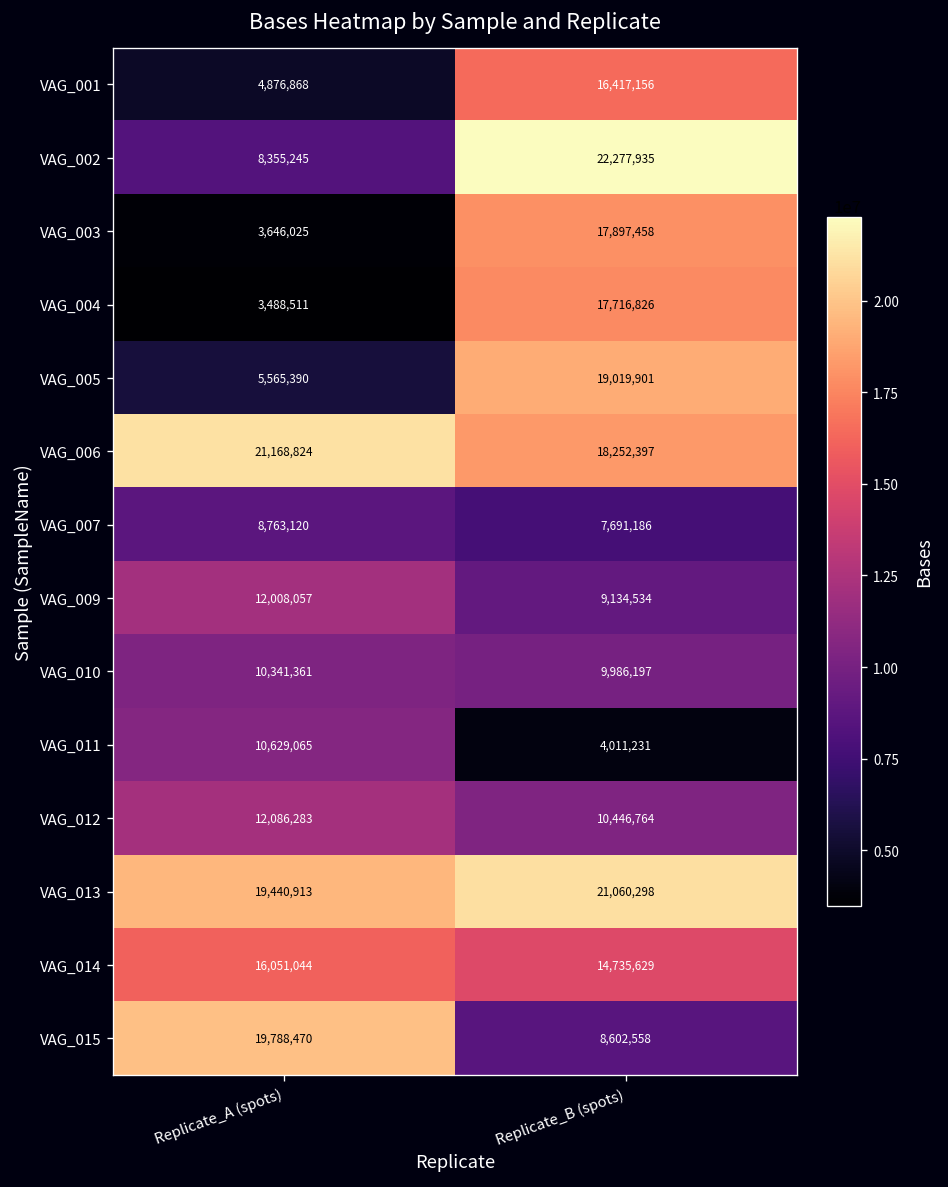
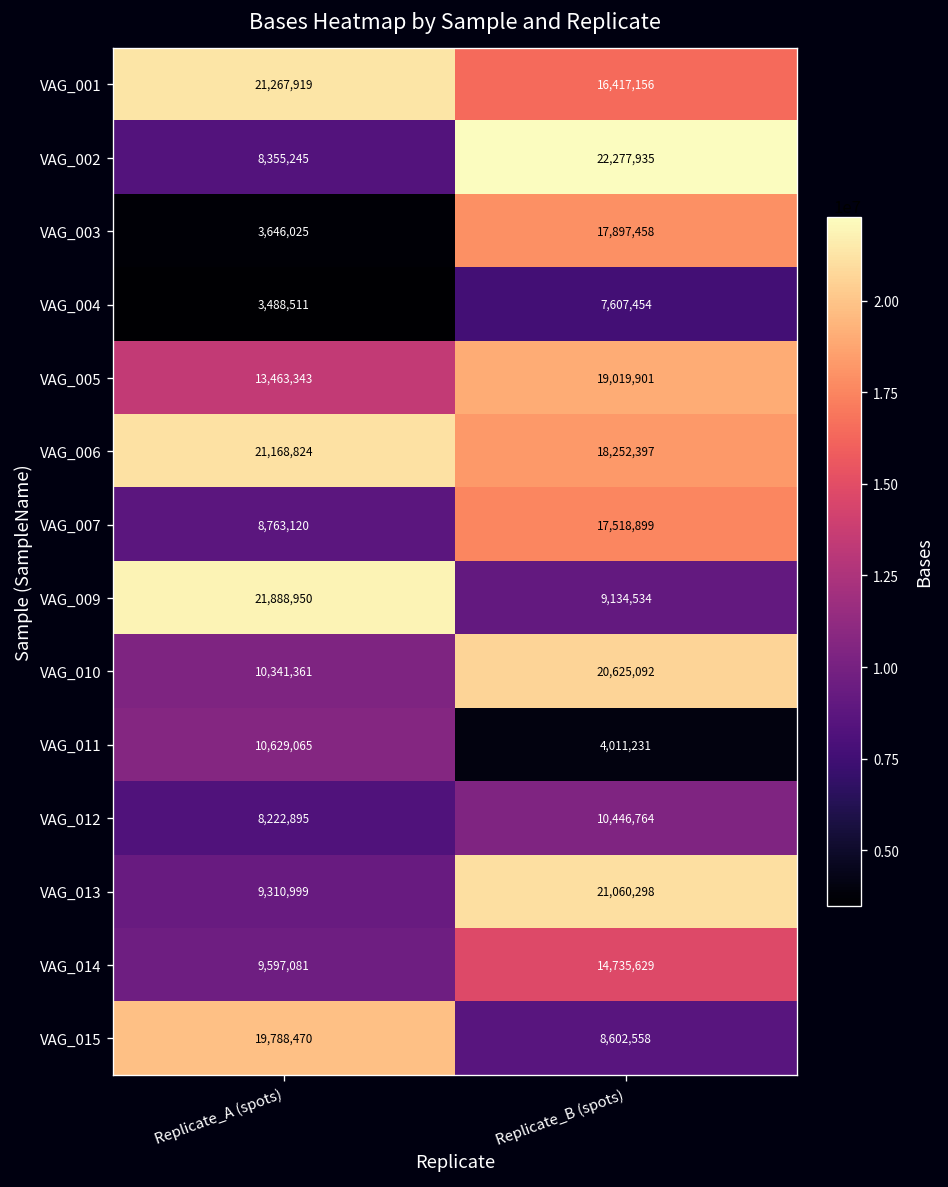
  {
    "VAG_001": {
-     "Replicate_A (spots)": "4,876,868",
+     "Replicate_A (spots)": "21,267,919",
      "Replicate_B (spots)": "16,417,156"
    },
    "VAG_002": {
      "Replicate_A (spots)": "8,355,245",
      "Replicate_B (spots)": "22,277,935"
    },
    "VAG_003": {
      "Replicate_A (spots)": "3,646,025",
      "Replicate_B (spots)": "17,897,458"
    },
    "VAG_004": {
      "Replicate_A (spots)": "3,488,511",
-     "Replicate_B (spots)": "17,716,826"
+     "Replicate_B (spots)": "7,607,454"
    },
    "VAG_005": {
-     "Replicate_A (spots)": "5,565,390",
+     "Replicate_A (spots)": "13,463,343",
      "Replicate_B (spots)": "19,019,901"
    },
    "VAG_006": {
      "Replicate_A (spots)": "21,168,824",
      "Replicate_B (spots)": "18,252,397"
    },
    "VAG_007": {
      "Replicate_A (spots)": "8,763,120",
-     "Replicate_B (spots)": "7,691,186"
+     "Replicate_B (spots)": "17,518,899"
    },
    "VAG_009": {
-     "Replicate_A (spots)": "12,008,057",
+     "Replicate_A (spots)": "21,888,950",
      "Replicate_B (spots)": "9,134,534"
    },
    "VAG_010": {
      "Replicate_A (spots)": "10,341,361",
-     "Replicate_B (spots)": "9,986,197"
+     "Replicate_B (spots)": "20,625,092"
    },
    "VAG_011": {
      "Replicate_A (spots)": "10,629,065",
      "Replicate_B (spots)": "4,011,231"
    },
    "VAG_012": {
-     "Replicate_A (spots)": "12,086,283",
+     "Replicate_A (spots)": "8,222,895",
      "Replicate_B (spots)": "10,446,764"
    },
    "VAG_013": {
-     "Replicate_A (spots)": "19,440,913",
+     "Replicate_A (spots)": "9,310,999",
      "Replicate_B (spots)": "21,060,298"
    },
    "VAG_014": {
-     "Replicate_A (spots)": "16,051,044",
+     "Replicate_A (spots)": "9,597,081",
      "Replicate_B (spots)": "14,735,629"
    },
    "VAG_015": {
      "Replicate_A (spots)": "19,788,470",
      "Replicate_B (spots)": "8,602,558"
    }
  }
